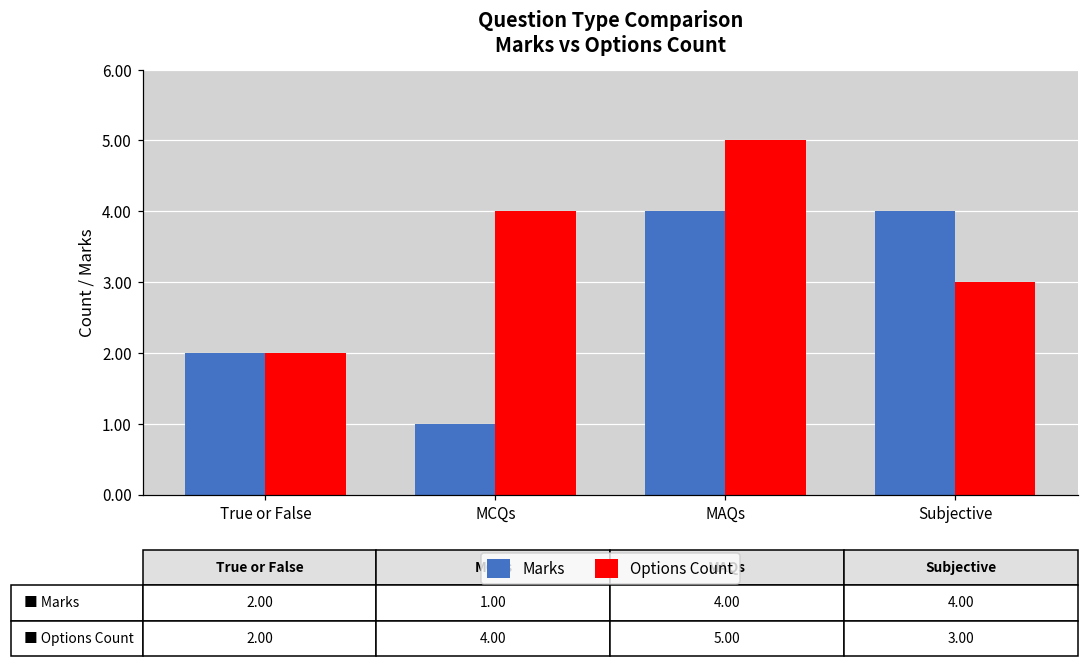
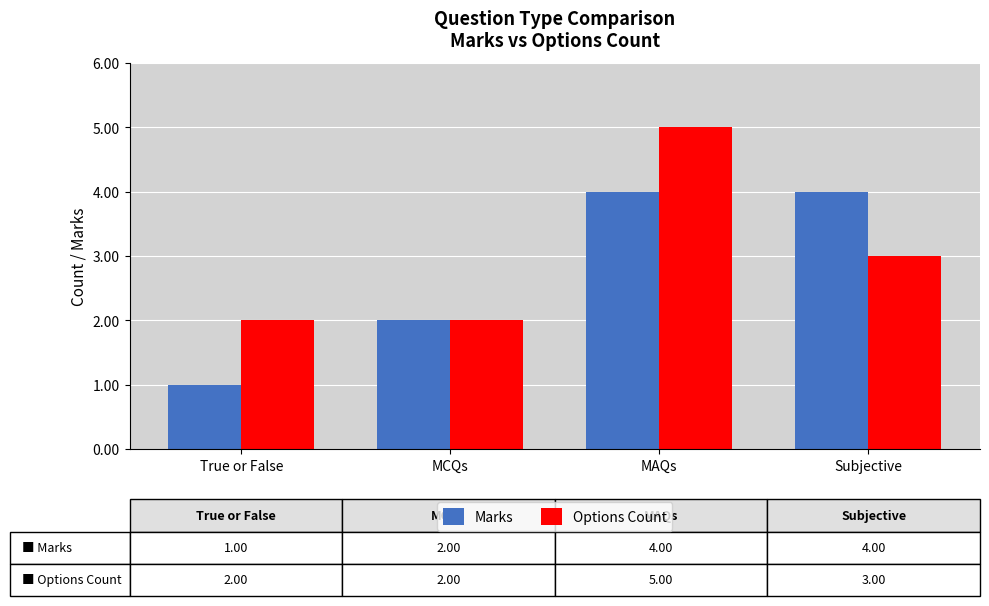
  {
    "Marks": {
-     "True or False": 2.00,
-     "MCQs": 1.00
+     "True or False": 1.00,
+     "MCQs": 2.00
    },
    "Options Count": {
-     "MCQs": 4.00
+     "MCQs": 2.00
    }
  }
